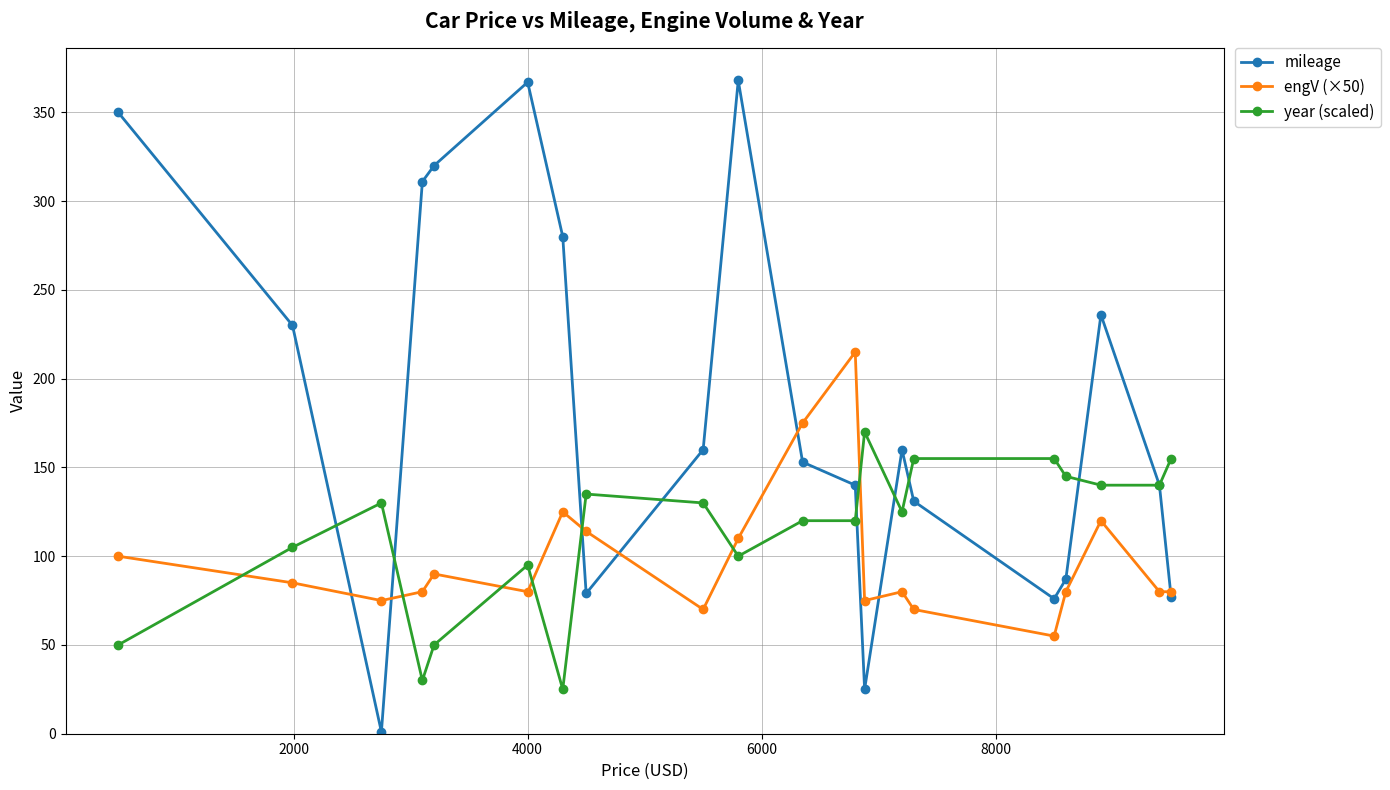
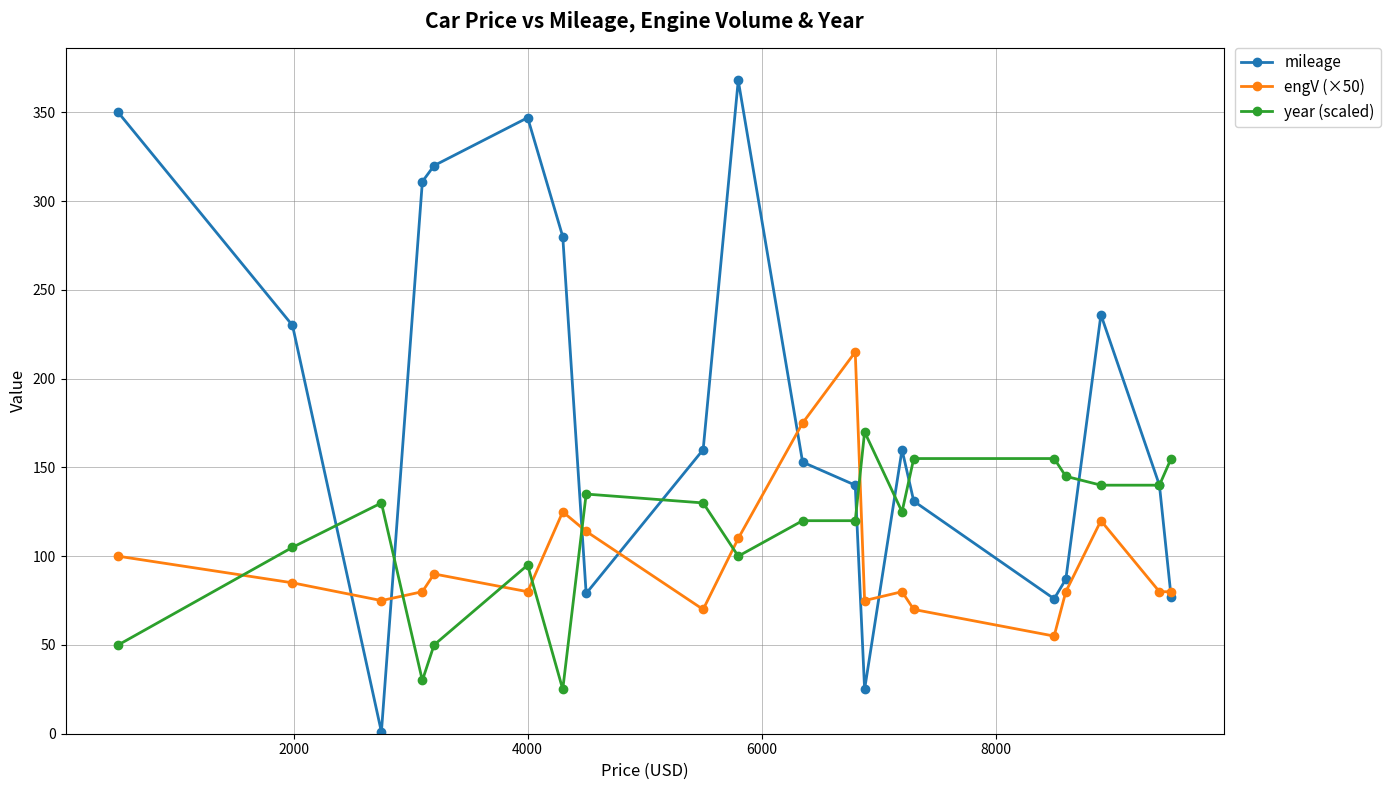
  {
    "mileage": {
-     "4000": 367
+     "4000": 347
    },
    "engV (×50)": {
      "4000": 80
    },
    "year (scaled)": {
      "4000": 95
    }
  }
